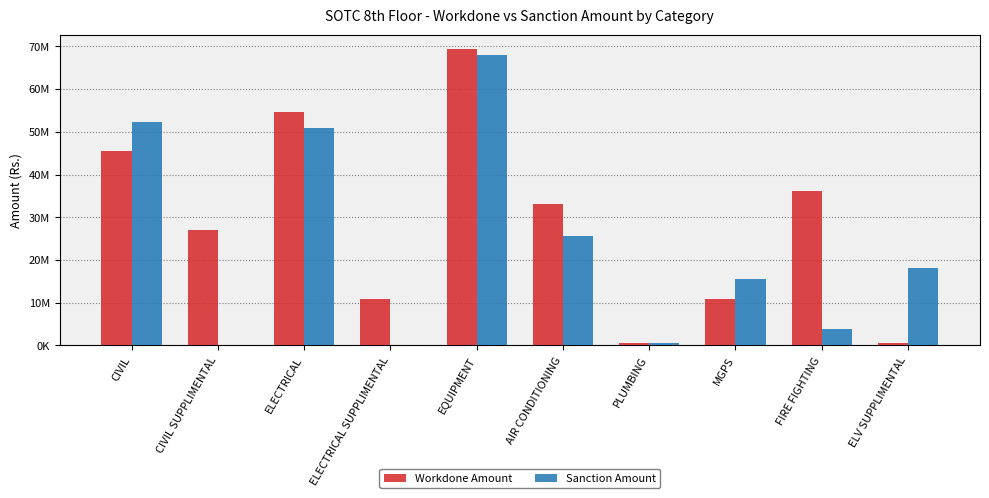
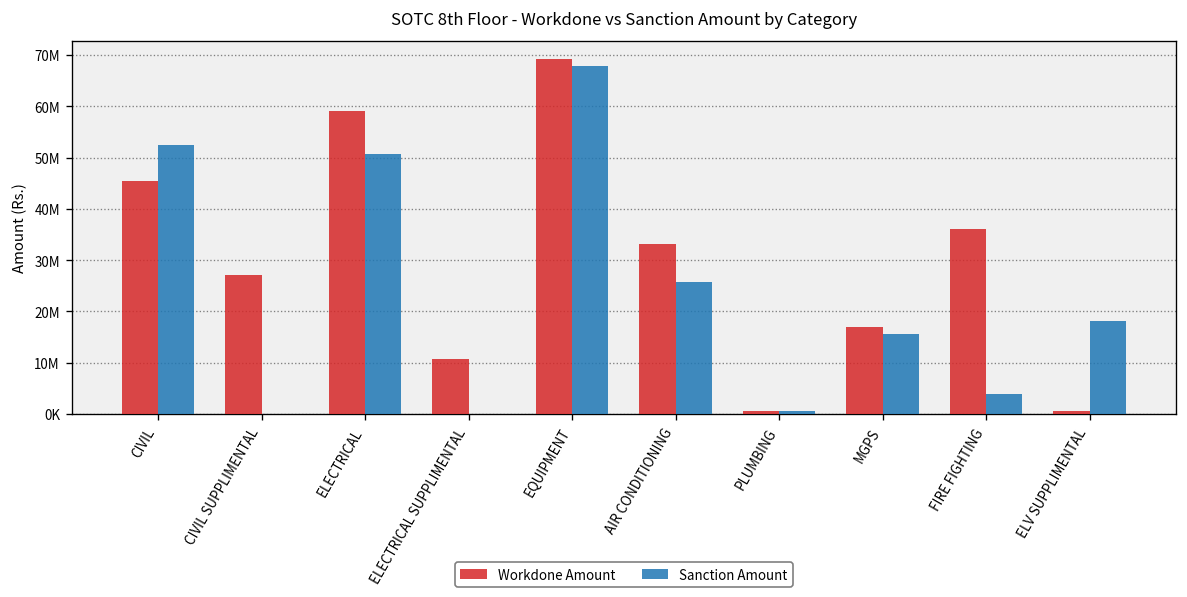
  {
    "Workdone Amount": {
      "CIVIL": 45000000,
      "CIVIL SUPPLIMENTAL": 27000000,
-     "ELECTRICAL": 55000000,
+     "ELECTRICAL": 59000000,
      "ELECTRICAL SUPPLIMENTAL": 11000000,
      "EQUIPMENT": 69000000,
      "AIR CONDITIONING": 33000000,
-     "MGPS": 11000000,
+     "MGPS": 17000000,
      "FIRE FIGHTING": 36000000,
      "ELV SUPPLIMENTAL": 1000000
    },
    "Sanction Amount": {
      "CIVIL": 52000000,
      "CIVIL SUPPLIMENTAL": 0,
      "ELECTRICAL": 51000000,
      "ELECTRICAL SUPPLIMENTAL": 0,
      "EQUIPMENT": 68000000,
      "AIR CONDITIONING": 26000000,
      "PLUMBING": 1000000,
      "MGPS": 16000000,
      "FIRE FIGHTING": 4000000,
      "ELV SUPPLIMENTAL": 18000000
    }
  }
